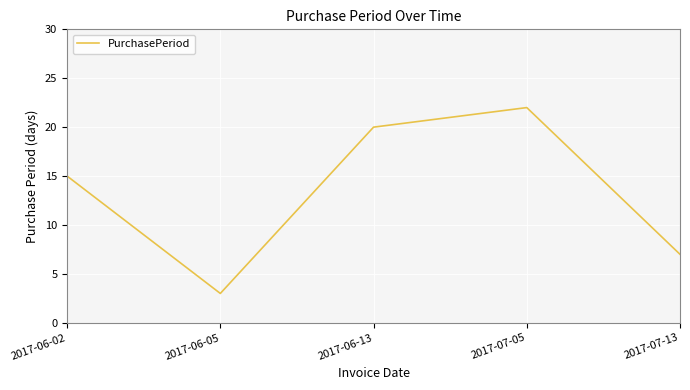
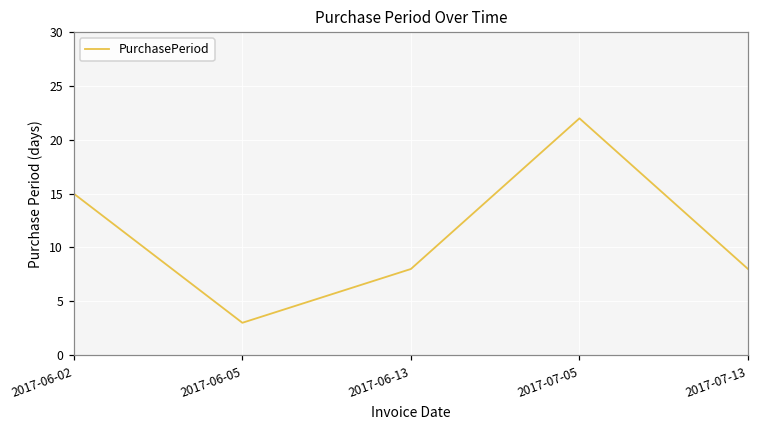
  {
    "2017-06-02": 15,
    "2017-06-05": 3,
-   "2017-06-13": 20,
+   "2017-06-13": 8,
    "2017-07-05": 22,
-   "2017-07-13": 7
+   "2017-07-13": 8
  }
